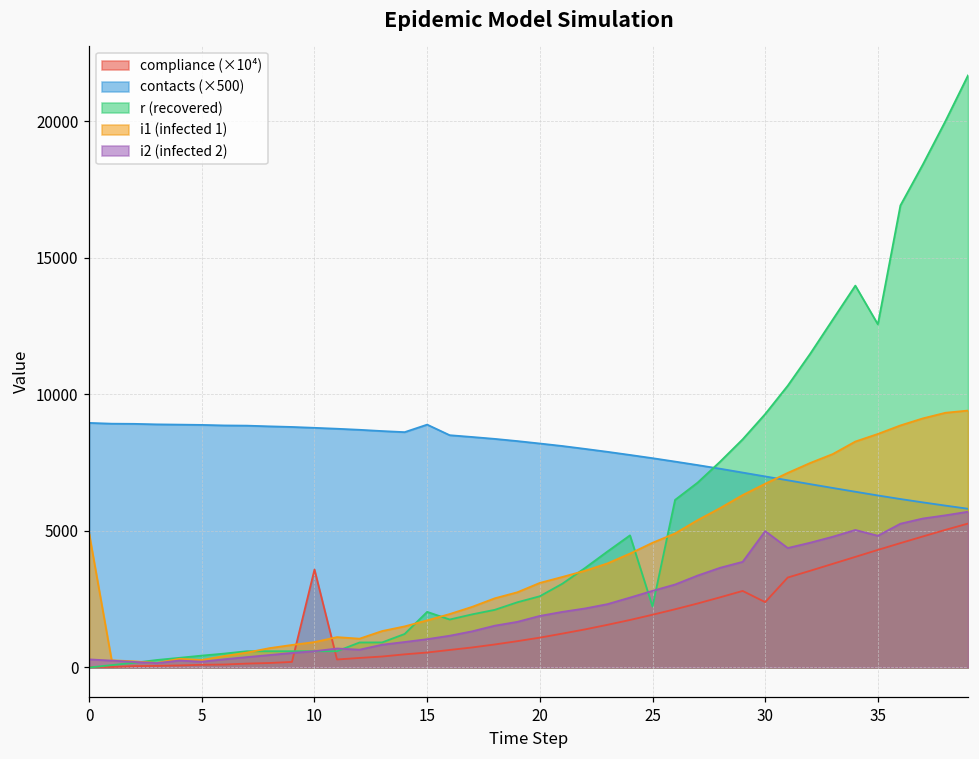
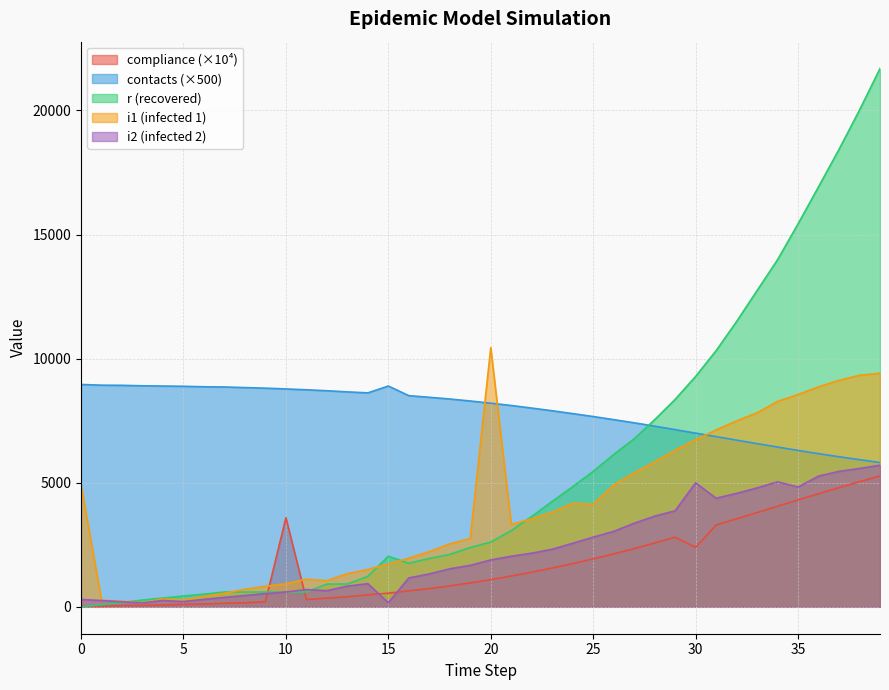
  {
    "compliance (×10⁴)": {
      "5": 100,
      "10": 3600,
      "15": 500,
      "20": 1100,
      "25": 1900,
      "30": 2400,
      "35": 4300
    },
    "contacts (×500)": {
      "0": 9000,
      "5": 8900,
      "10": 8800,
      "15": 8900,
      "20": 8200,
      "25": 7700,
      "30": 7000,
      "35": 6300
    },
    "r (recovered)": {
      "5": 400,
      "15": 2000,
      "20": 2600,
-     "25": 2200,
+     "25": 5500,
      "30": 9300,
-     "35": 12600
+     "35": 15400
    },
    "i1 (infected 1)": {
      "0": 4900,
      "10": 900,
      "15": 1700,
-     "20": 3100,
-     "25": 4600,
+     "20": 10400,
+     "25": 4100,
      "30": 6700,
      "35": 8600
    },
    "i2 (infected 2)": {
      "0": 300,
-     "15": 1000,
+     "15": 200,
      "20": 1900,
      "25": 2800,
      "30": 5000,
      "35": 4800
    }
  }
